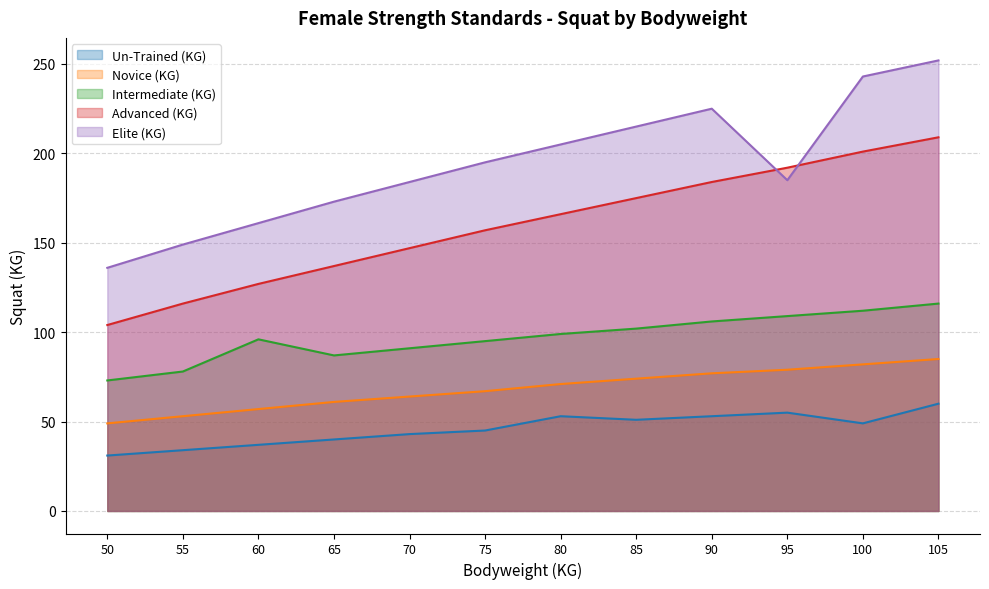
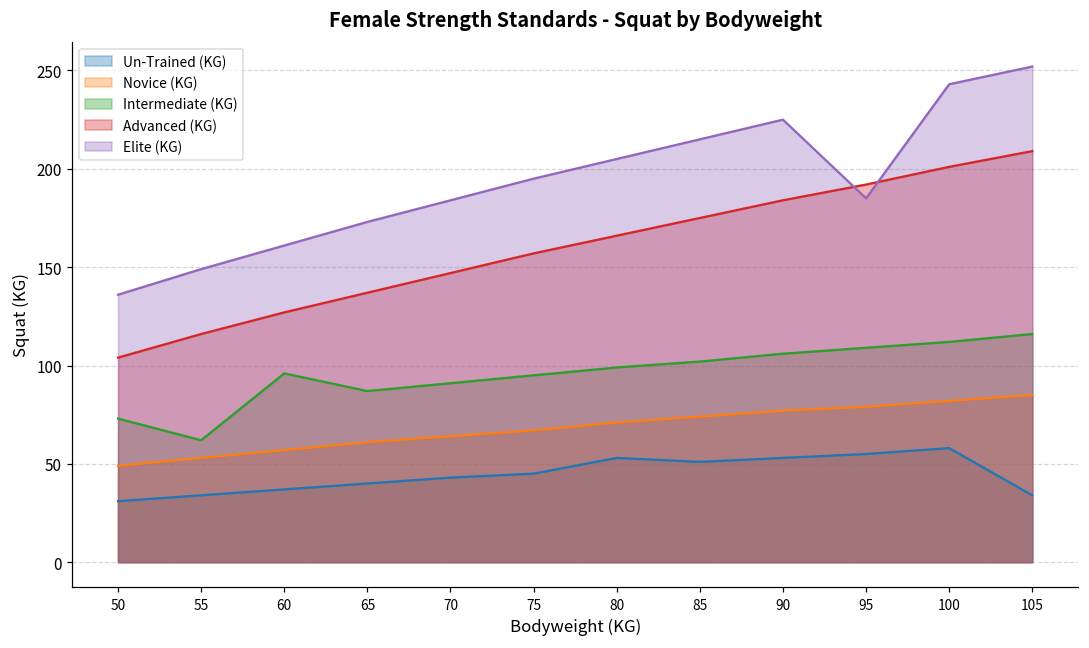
  {
    "Un-Trained (KG)": {
      "50": 31,
      "55": 34,
      "60": 37,
      "65": 40,
      "70": 43,
      "75": 45,
      "80": 53,
      "85": 51,
      "90": 53,
      "95": 55,
-     "100": 49,
-     "105": 60
+     "100": 58,
+     "105": 34
    },
    "Intermediate (KG)": {
      "50": 73,
-     "55": 78,
+     "55": 62,
      "60": 96,
      "65": 87,
      "70": 91,
      "75": 95,
      "80": 99,
      "85": 102,
      "90": 106,
      "95": 109,
      "100": 112,
      "105": 116
    },
    "Elite (KG)": {
      "50": 136,
      "55": 149,
      "60": 161,
      "65": 173,
      "70": 184,
      "75": 195,
      "80": 205,
      "85": 215,
      "90": 225,
      "95": 185,
      "100": 243,
      "105": 252
    }
  }
